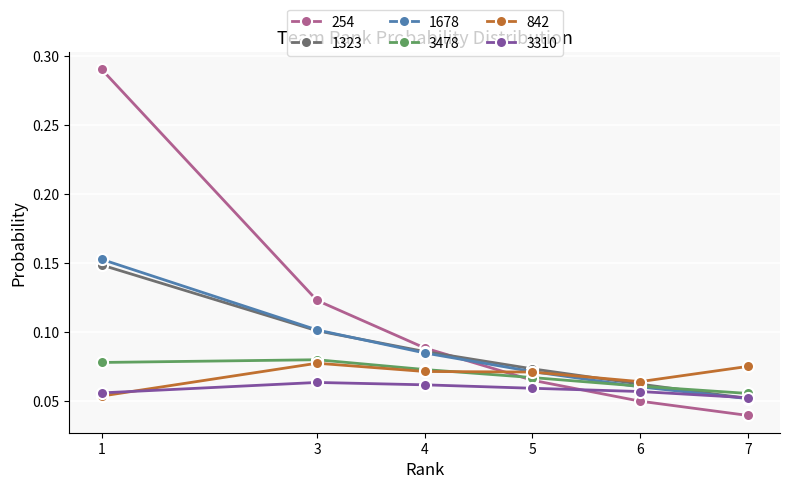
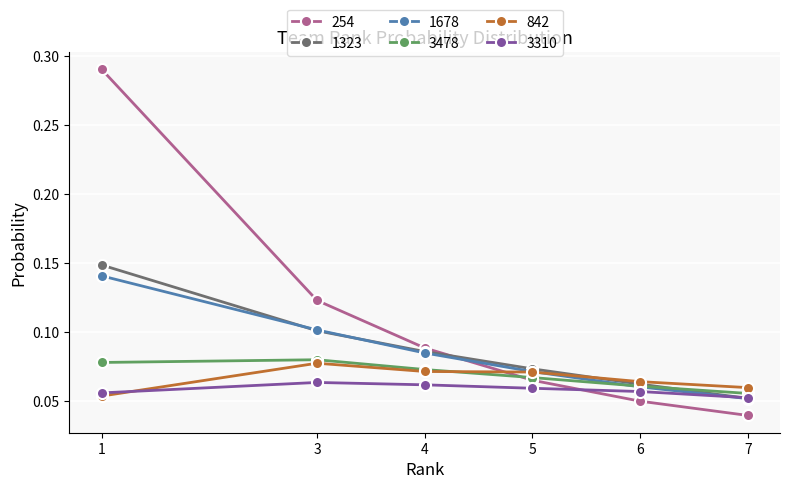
  {
    "1678": {
-     "1": 0.153
+     "1": 0.141
    },
    "842": {
      "1": 0.054,
      "3": 0.078,
-     "7": 0.075
+     "7": 0.060
    }
  }
